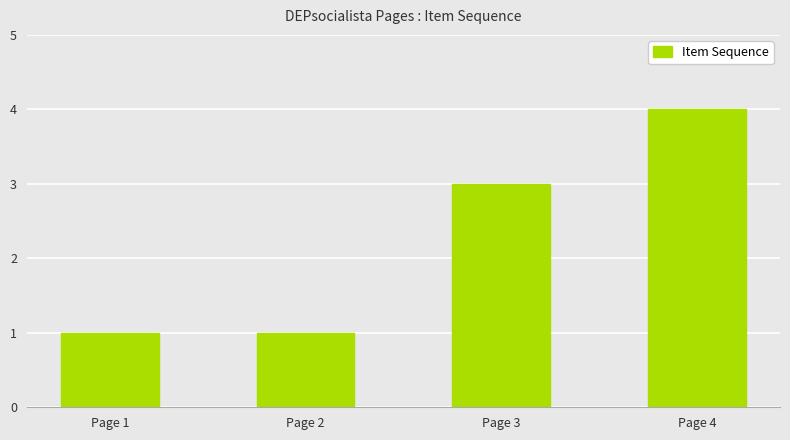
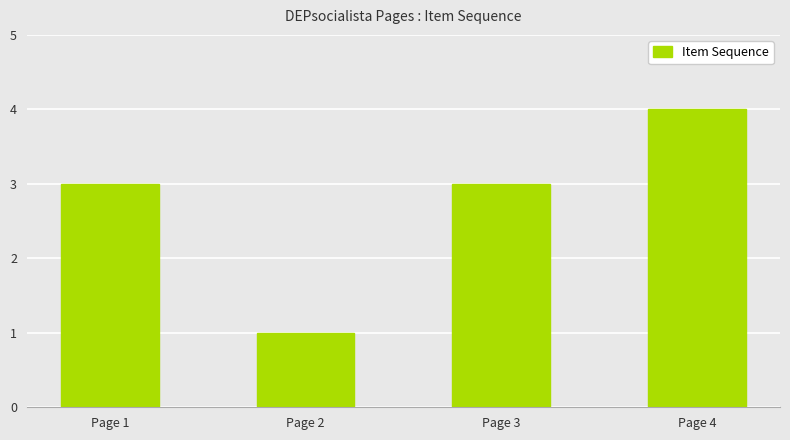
  {
-   "Page 1": 1,
+   "Page 1": 3,
    "Page 2": 1,
    "Page 3": 3,
    "Page 4": 4
  }
